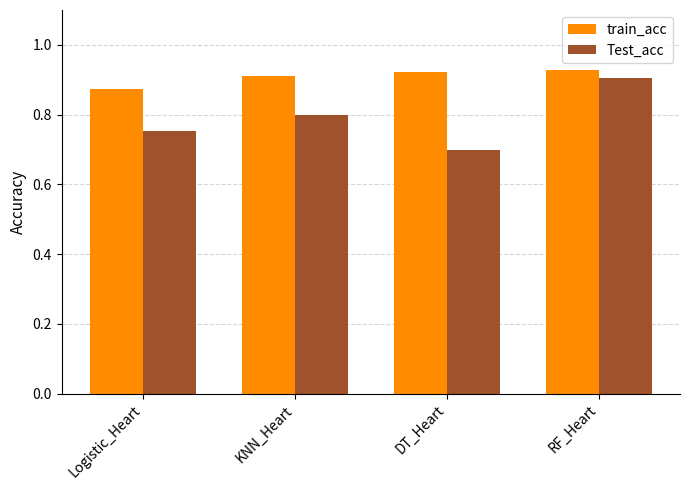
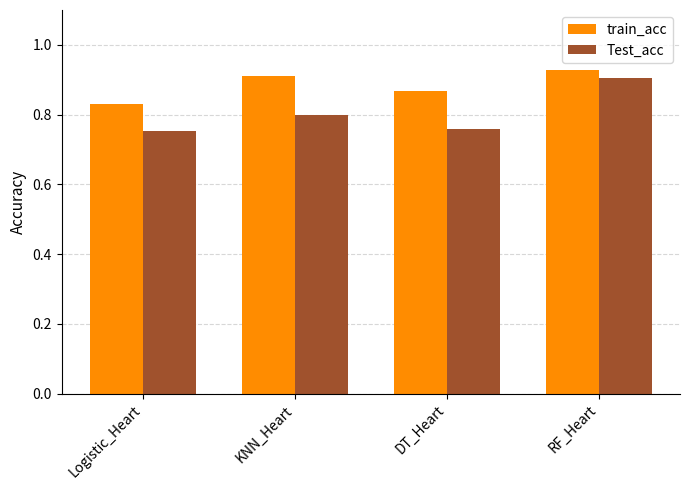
  {
    "train_acc": {
-     "Logistic_Heart": 0.87,
+     "Logistic_Heart": 0.83,
      "KNN_Heart": 0.91,
-     "DT_Heart": 0.92,
+     "DT_Heart": 0.87,
      "RF_Heart": 0.93
    },
    "Test_acc": {
      "Logistic_Heart": 0.75,
      "KNN_Heart": 0.80,
-     "DT_Heart": 0.70,
+     "DT_Heart": 0.76,
      "RF_Heart": 0.90
    }
  }
